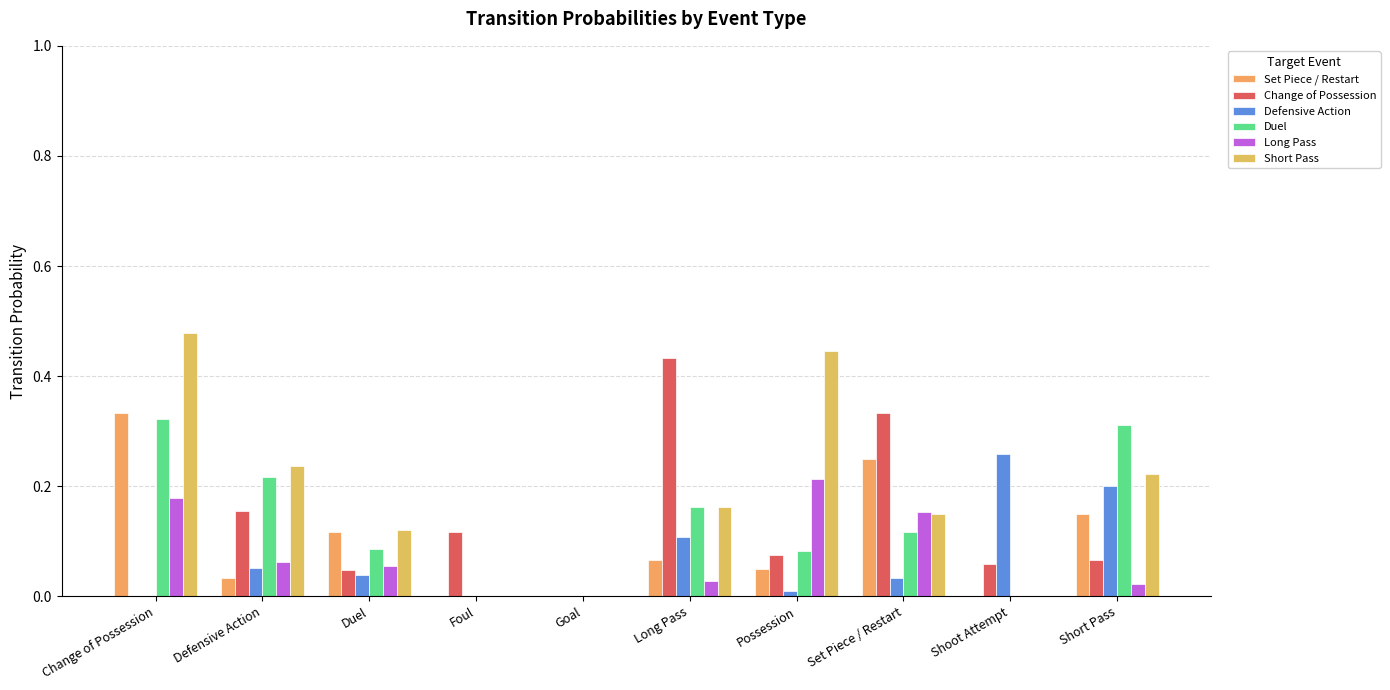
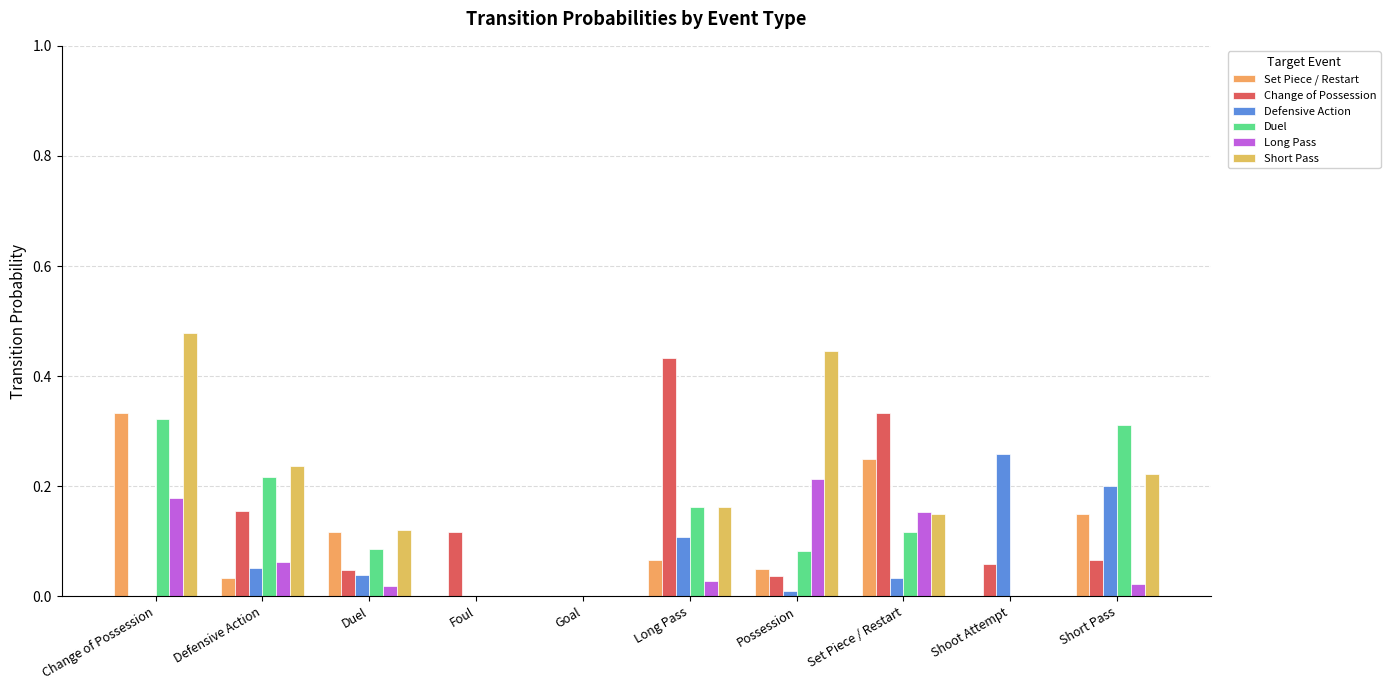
  {
    "Change of Possession": {
      "Change of Possession": 0.00,
      "Defensive Action": 0.15,
      "Duel": 0.05,
      "Foul": 0.12,
      "Goal": 0.00,
      "Long Pass": 0.43,
-     "Possession": 0.07,
+     "Possession": 0.04,
      "Set Piece / Restart": 0.33,
      "Shoot Attempt": 0.06,
      "Short Pass": 0.07
    },
    "Defensive Action": {
      "Change of Possession": 0.00,
      "Defensive Action": 0.05,
      "Duel": 0.04,
      "Foul": 0.00,
      "Goal": 0.00,
      "Long Pass": 0.11,
      "Possession": 0.01,
      "Set Piece / Restart": 0.03,
      "Shoot Attempt": 0.26,
      "Short Pass": 0.20
    },
    "Duel": {
      "Change of Possession": 0.32,
      "Defensive Action": 0.22,
      "Duel": 0.09,
      "Foul": 0.00,
      "Goal": 0.00,
      "Long Pass": 0.16,
      "Possession": 0.08,
      "Set Piece / Restart": 0.12,
      "Shoot Attempt": 0.00,
      "Short Pass": 0.31
    },
    "Long Pass": {
      "Change of Possession": 0.18,
      "Defensive Action": 0.06,
-     "Duel": 0.05,
+     "Duel": 0.02,
      "Foul": 0.00,
      "Goal": 0.00,
      "Long Pass": 0.03,
      "Possession": 0.21,
      "Set Piece / Restart": 0.15,
      "Shoot Attempt": 0.00,
      "Short Pass": 0.02
    }
  }
